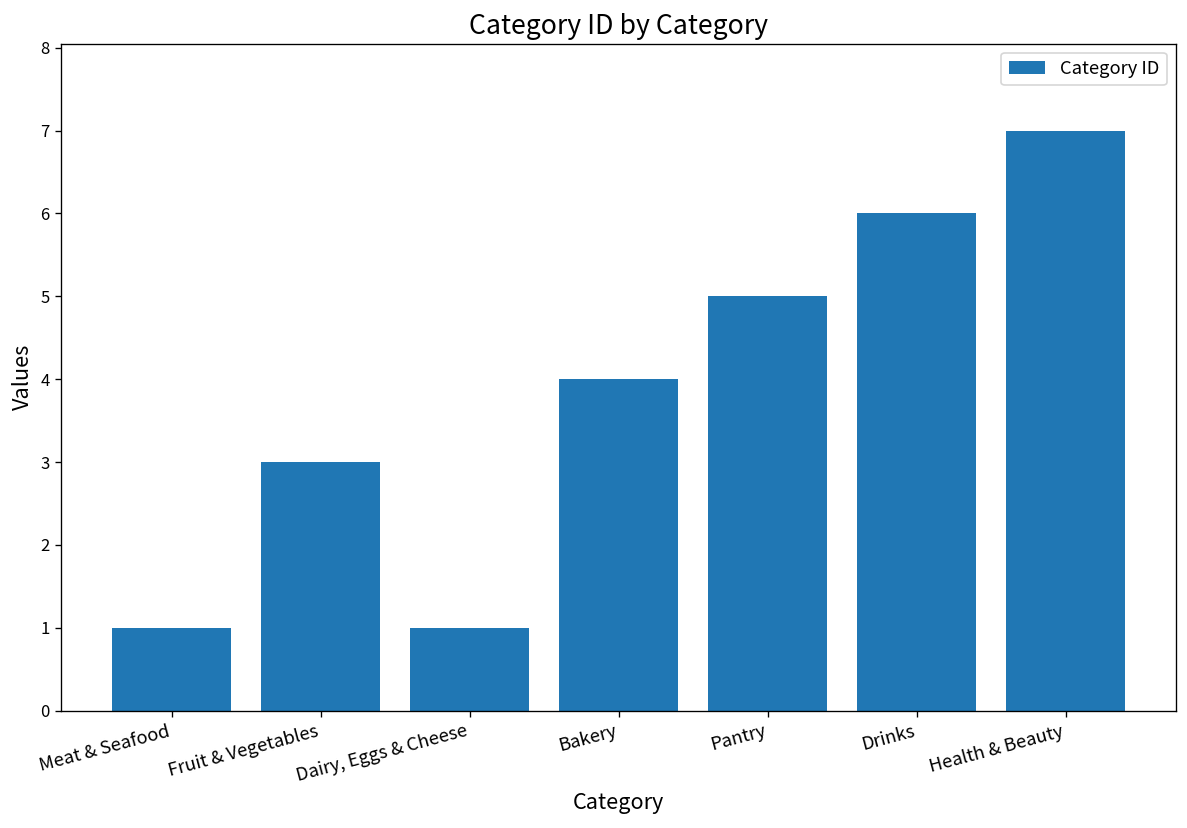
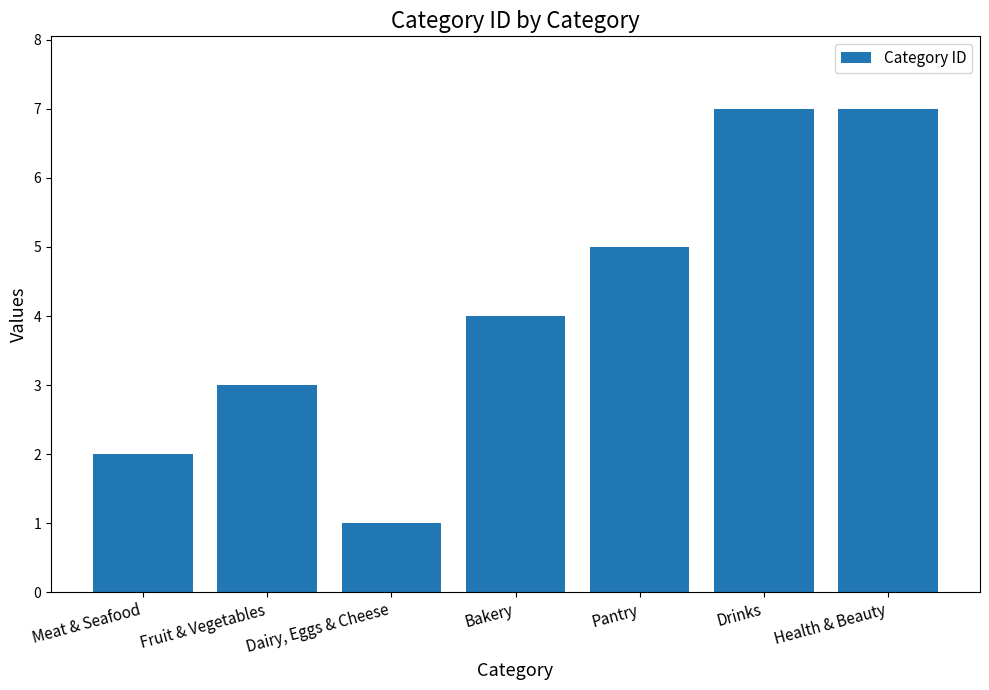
  {
-   "Meat & Seafood": 1,
+   "Meat & Seafood": 2,
    "Fruit & Vegetables": 3,
    "Dairy, Eggs & Cheese": 1,
    "Bakery": 4,
    "Pantry": 5,
-   "Drinks": 6,
+   "Drinks": 7,
    "Health & Beauty": 7
  }
